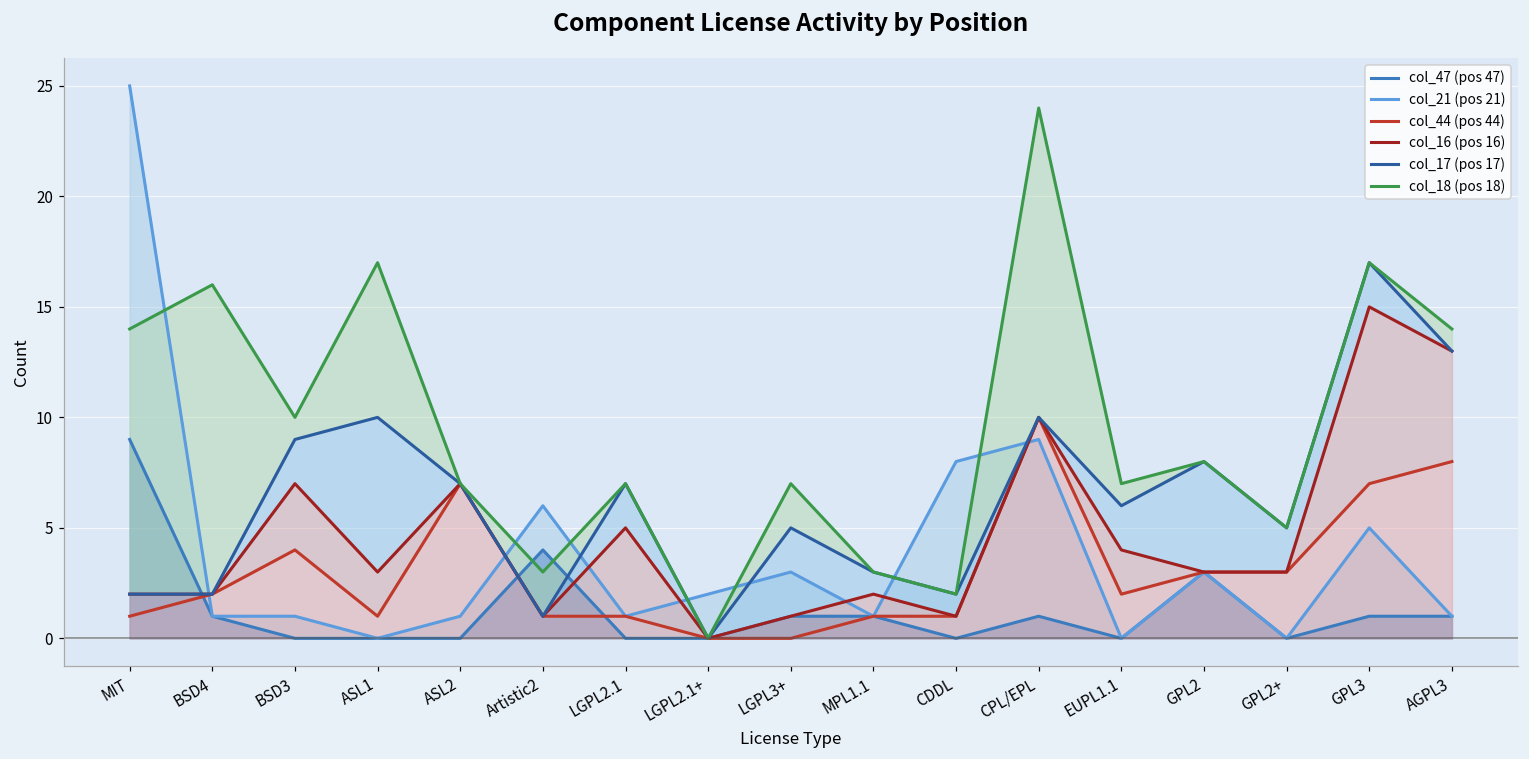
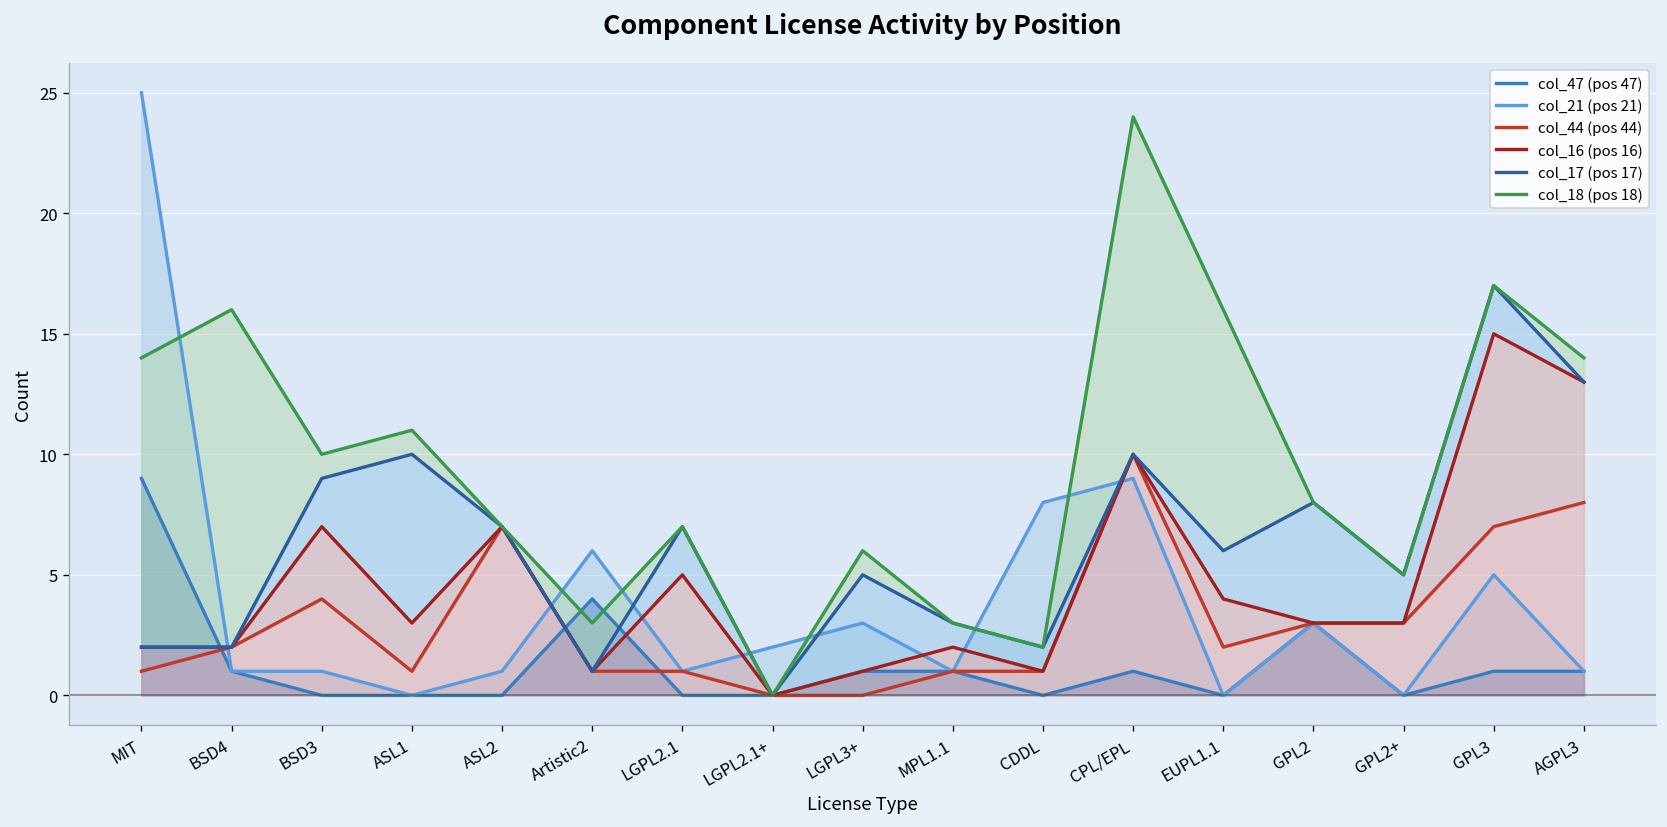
  {
    "col_18 (pos 18)": {
      "MIT": 12,
      "BSD4": 14,
      "BSD3": 1,
-     "ASL1": 7,
+     "ASL1": 1,
      "Artistic2": 2,
-     "LGPL3+": 2,
+     "LGPL3+": 1,
      "CPL/EPL": 14,
-     "EUPL1.1": 1,
+     "EUPL1.1": 10,
      "AGPL3": 1
    }
  }
